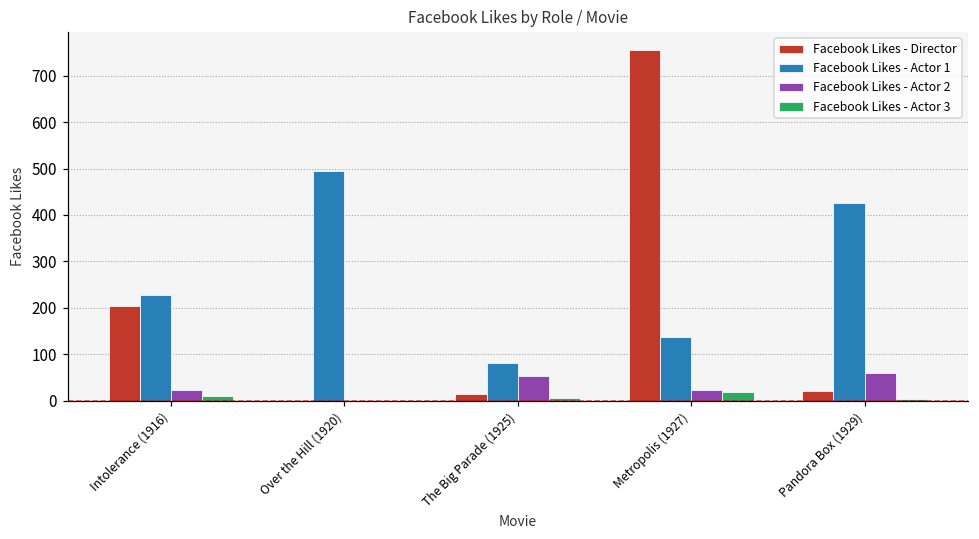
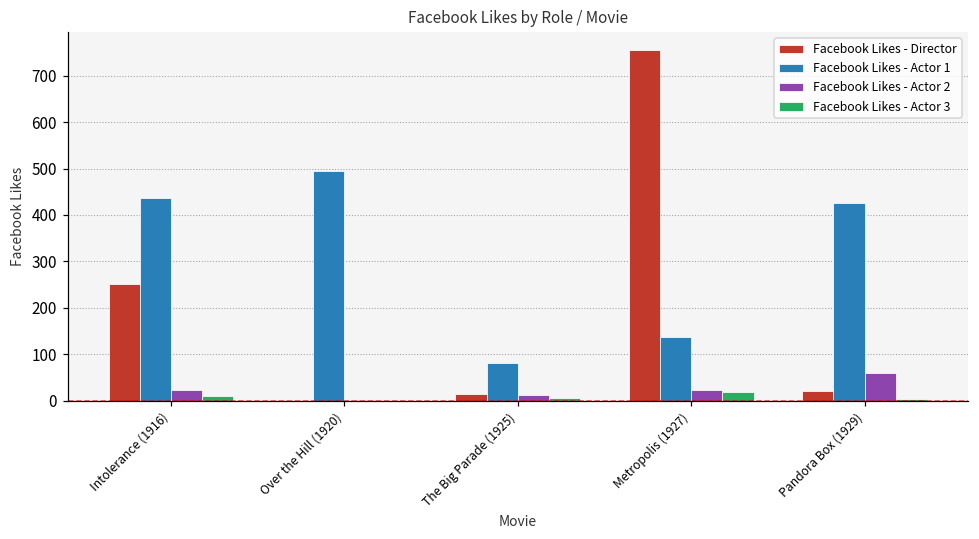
  {
    "Facebook Likes - Director": {
-     "Intolerance (1916)": 200,
+     "Intolerance (1916)": 250,
      "Over the Hill (1920)": 0,
      "The Big Parade (1925)": 10,
      "Metropolis (1927)": 760,
      "Pandora Box (1929)": 20
    },
    "Facebook Likes - Actor 1": {
-     "Intolerance (1916)": 230,
+     "Intolerance (1916)": 440,
      "Over the Hill (1920)": 490,
      "The Big Parade (1925)": 80,
      "Metropolis (1927)": 140,
      "Pandora Box (1929)": 430
    },
    "Facebook Likes - Actor 2": {
      "Intolerance (1916)": 20,
-     "The Big Parade (1925)": 50,
+     "The Big Parade (1925)": 10,
      "Metropolis (1927)": 20,
      "Pandora Box (1929)": 60
    },
    "Facebook Likes - Actor 3": {
      "Intolerance (1916)": 10,
      "Over the Hill (1920)": 0,
      "The Big Parade (1925)": 10,
      "Metropolis (1927)": 20
    }
  }
